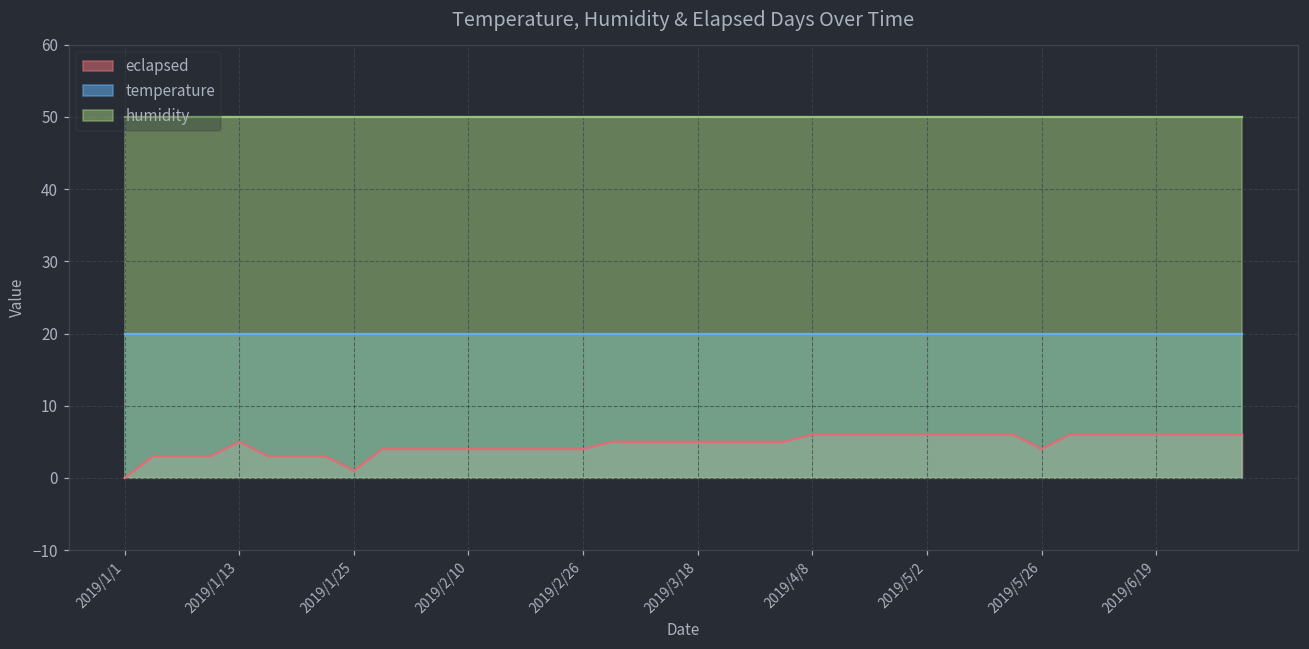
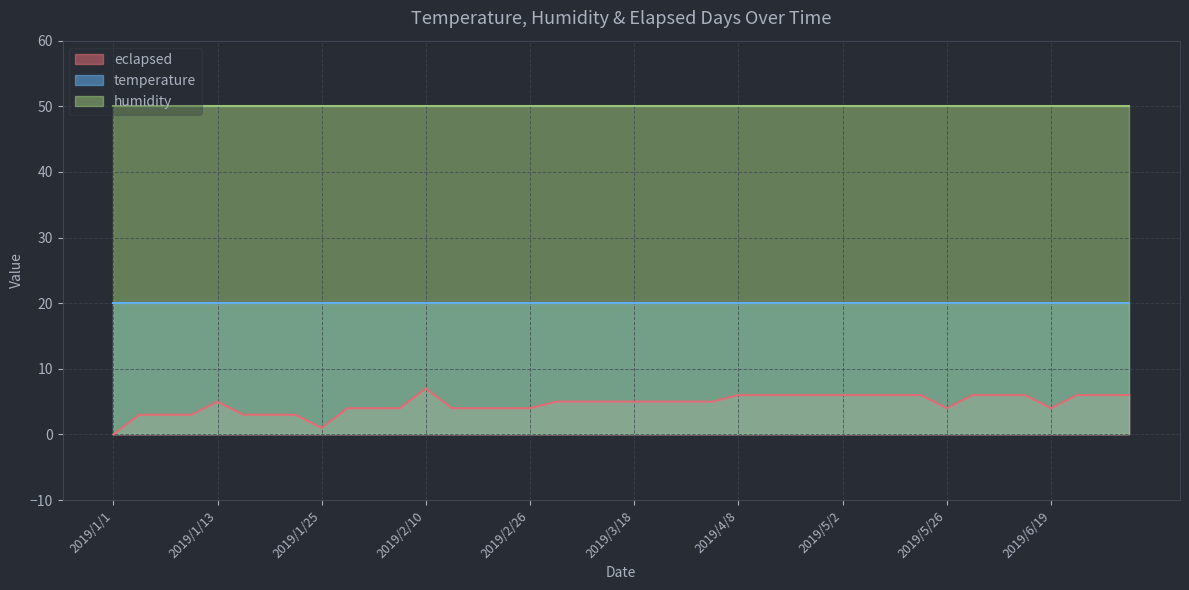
  {
    "eclapsed": {
      "2019/1/1": 0,
      "2019/1/13": 5,
      "2019/1/25": 1,
-     "2019/2/10": 4,
+     "2019/2/10": 7,
      "2019/2/26": 4,
      "2019/3/18": 5,
      "2019/4/8": 6,
      "2019/5/2": 6,
      "2019/5/26": 4,
-     "2019/6/19": 6
+     "2019/6/19": 4
    },
    "temperature": {
      "2019/1/1": 20,
      "2019/1/13": 20,
      "2019/1/25": 20,
      "2019/2/10": 20,
      "2019/2/26": 20,
      "2019/3/18": 20,
      "2019/4/8": 20,
      "2019/5/2": 20,
      "2019/5/26": 20,
      "2019/6/19": 20
    },
    "humidity": {
      "2019/1/13": 50,
      "2019/1/25": 50,
      "2019/2/10": 50,
      "2019/2/26": 50,
      "2019/3/18": 50,
      "2019/4/8": 50,
      "2019/5/2": 50,
      "2019/5/26": 50,
      "2019/6/19": 50
    }
  }
